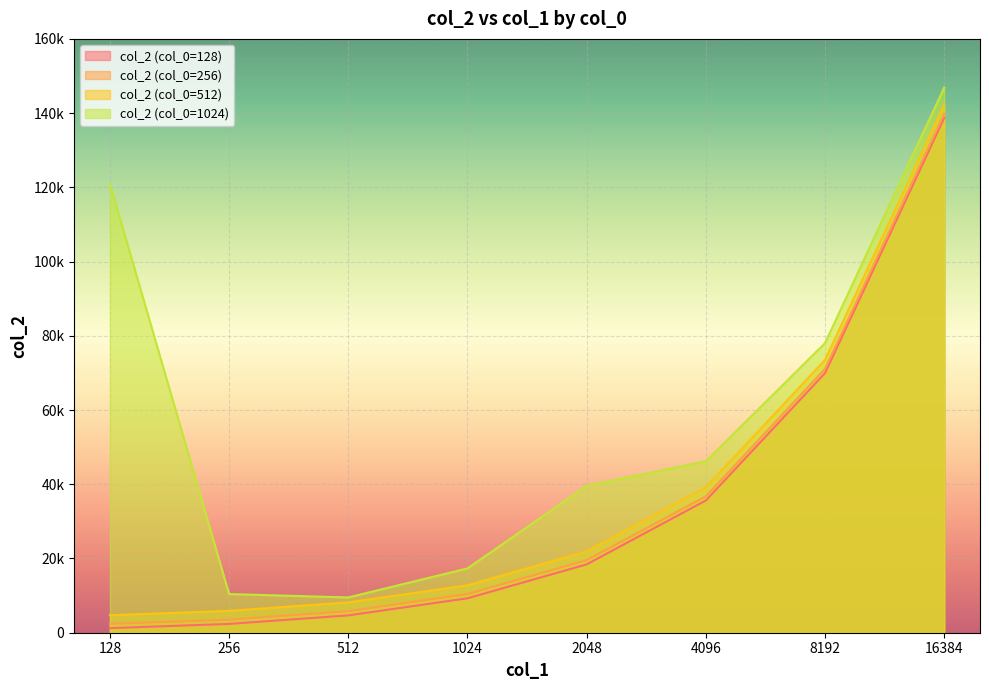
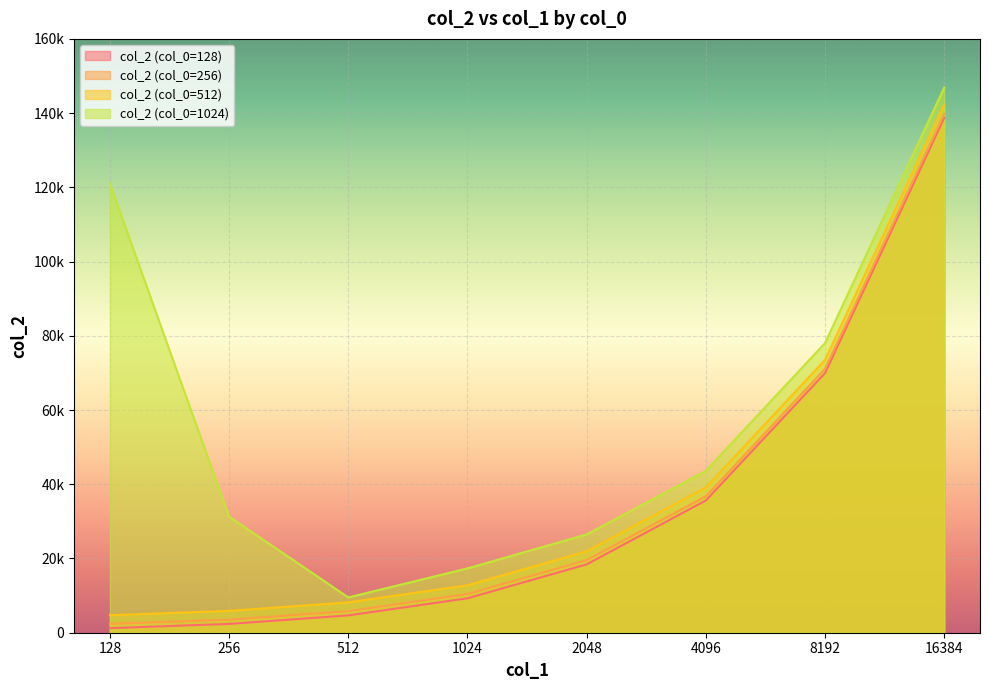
  {
    "col_2 (col_0=1024)": {
      "128": 121000,
-     "256": 10000,
+     "256": 31000,
      "512": 10000,
      "1024": 17000,
-     "2048": 40000,
-     "4096": 46000,
+     "2048": 26000,
+     "4096": 44000,
      "8192": 78000,
      "16384": 147000
    }
  }
